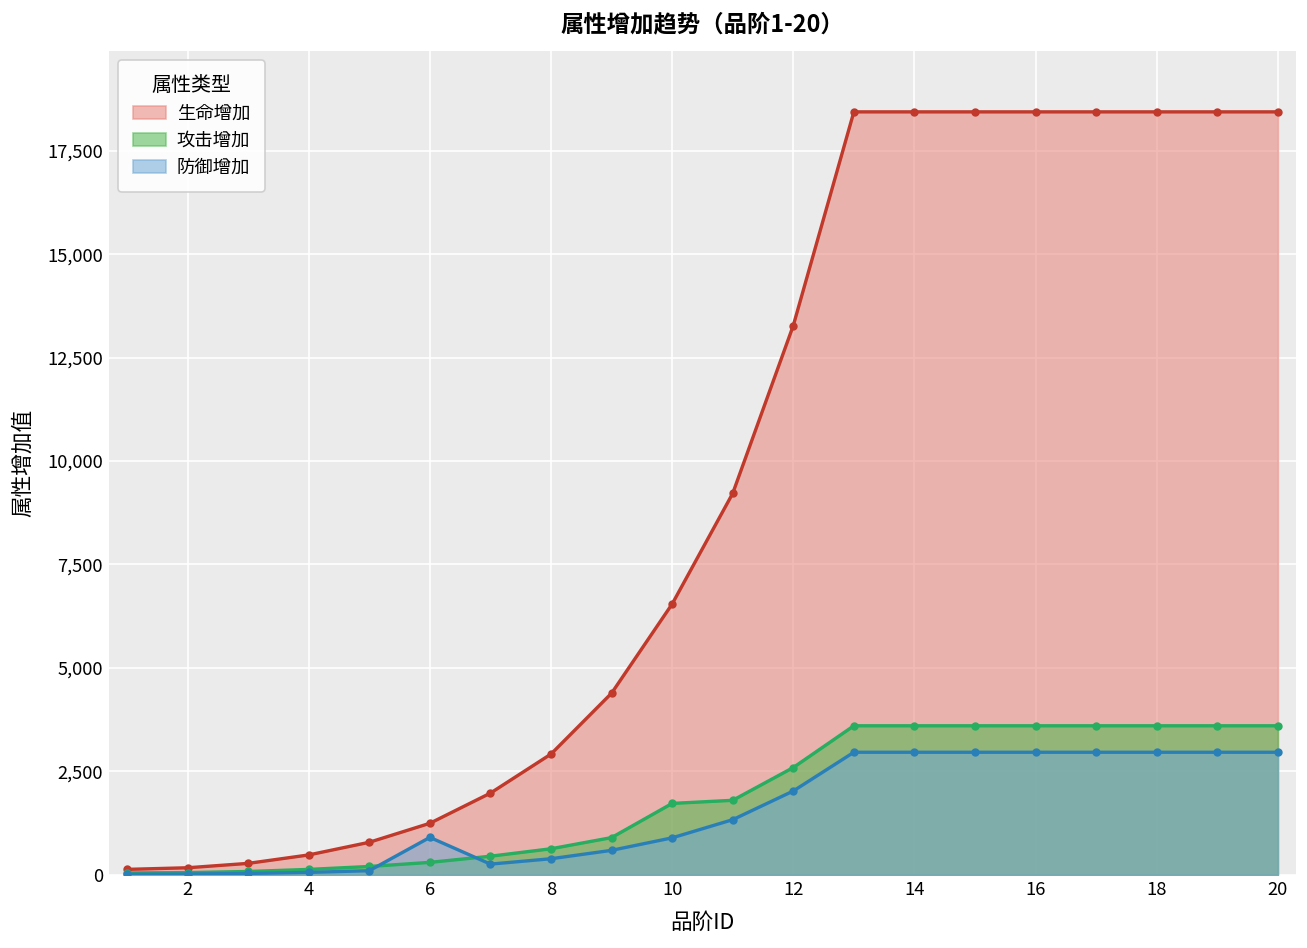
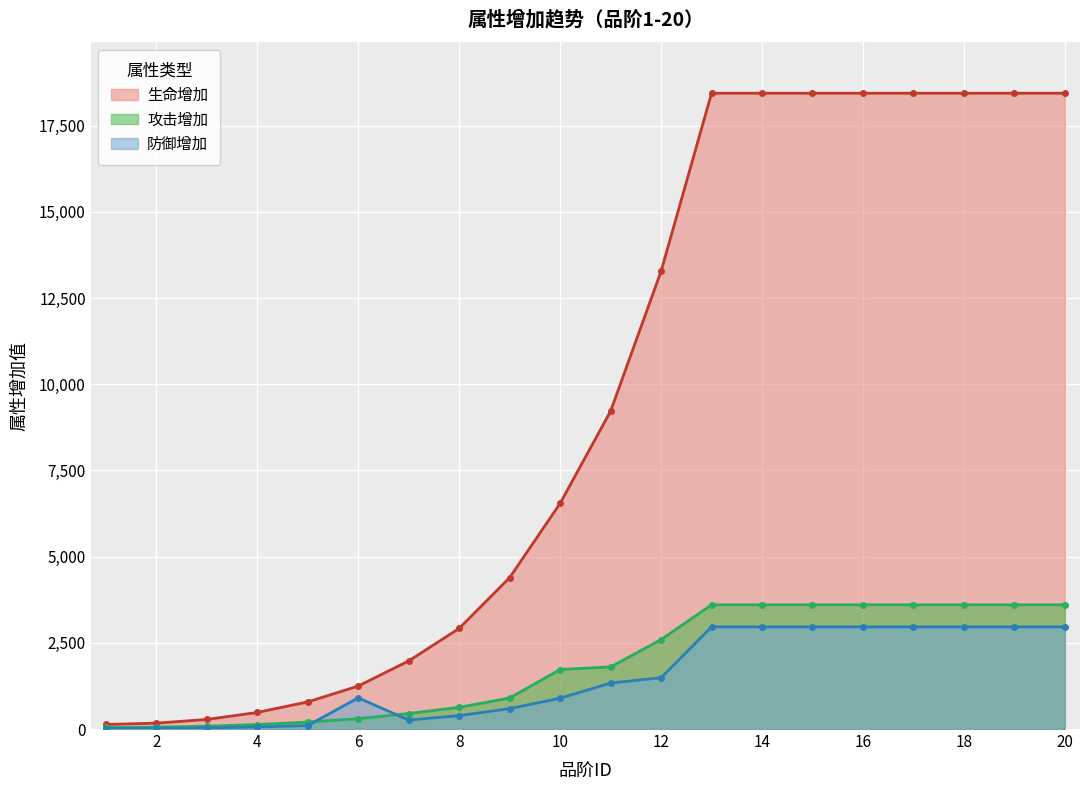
  {
    "生命增加": {
      "2": "200",
      "4": "500",
      "6": "1,200",
      "8": "2,900",
      "10": "6,500",
      "12": "13,300",
      "14": "18,400",
      "16": "18,400",
      "18": "18,400",
      "20": "18,400"
    },
    "攻击增加": {
      "6": "300",
      "8": "600",
      "10": "1,700",
      "12": "2,600",
      "14": "3,600",
      "16": "3,600",
      "18": "3,600",
      "20": "3,600"
    },
    "防御增加": {
      "6": "900",
      "8": "400",
      "10": "900",
-     "12": "2,000",
+     "12": "1,500",
      "14": "3,000",
      "16": "3,000",
      "18": "3,000",
      "20": "3,000"
    }
  }
